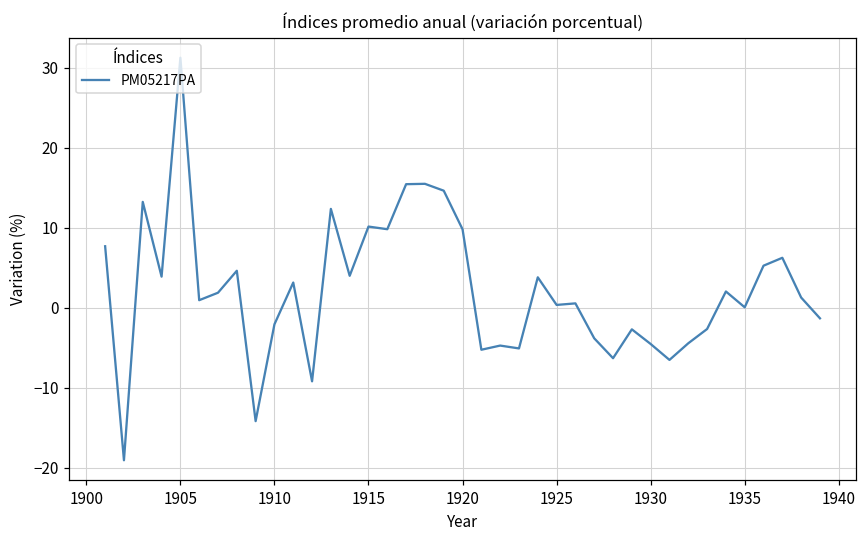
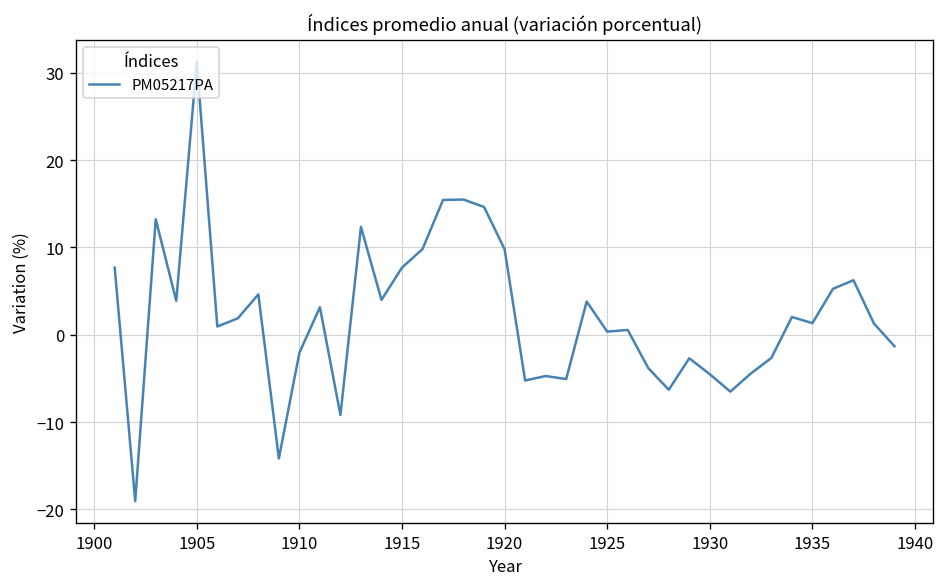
  {
    "1910": -2,
-   "1915": 10,
+   "1915": 8,
    "1920": 10,
    "1925": 0,
    "1930": -5,
-   "1935": 0
+   "1935": 1
  }
